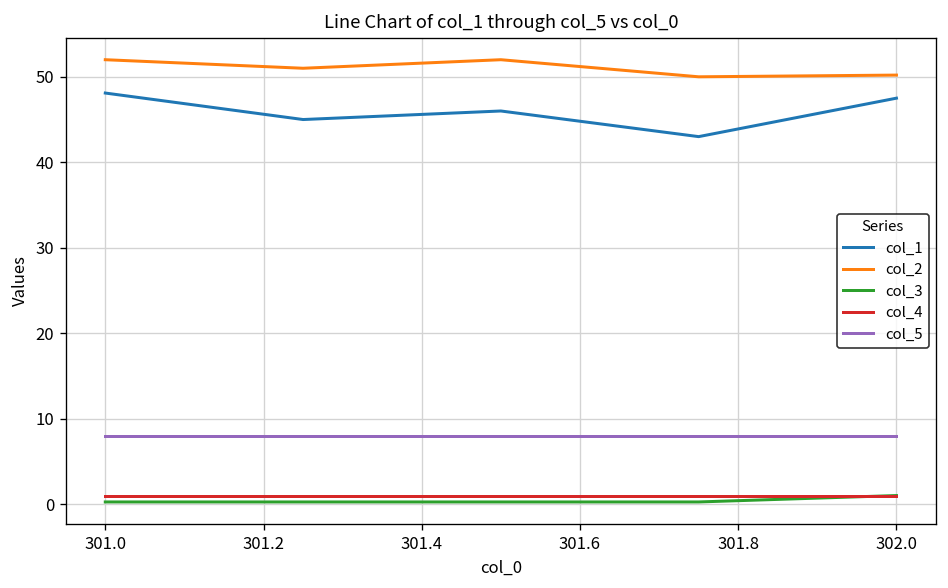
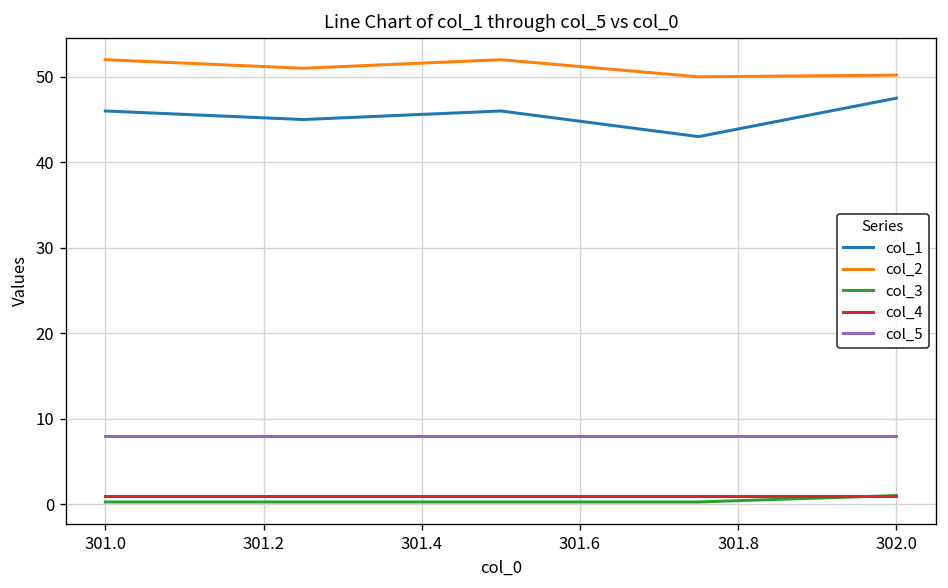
  {
    "col_1": {
-     "301.0": 48,
+     "301.0": 46,
      "302.0": 48
    },
    "col_2": {
      "301.0": 52,
      "302.0": 50
    },
    "col_3": {
      "301.0": 0
    },
    "col_4": {
      "301.0": 1
    },
    "col_5": {
      "301.0": 8,
      "302.0": 8
    }
  }
